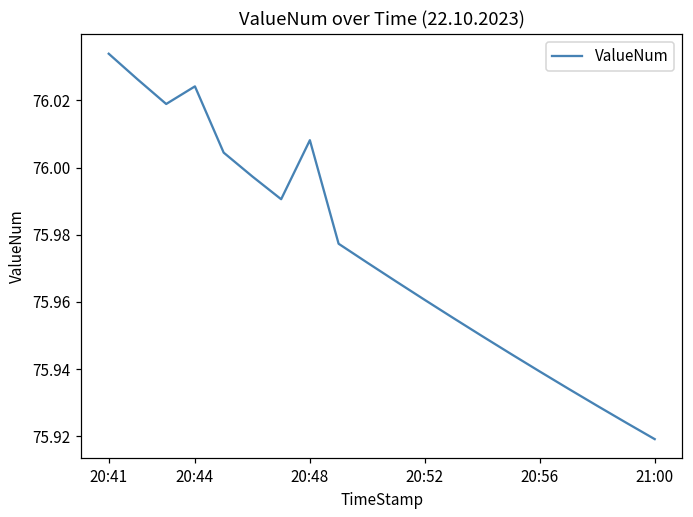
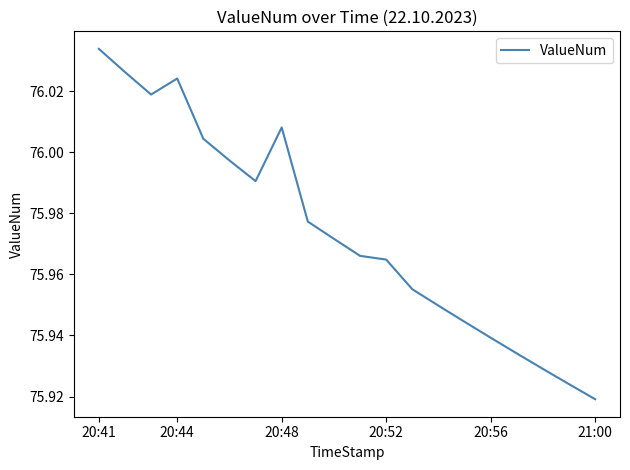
  {
    "20:41": 76.034,
    "20:44": 76.024,
    "20:48": 76.008,
-   "20:52": 75.961,
+   "20:52": 75.965,
    "20:56": 75.939,
    "21:00": 75.919
  }
